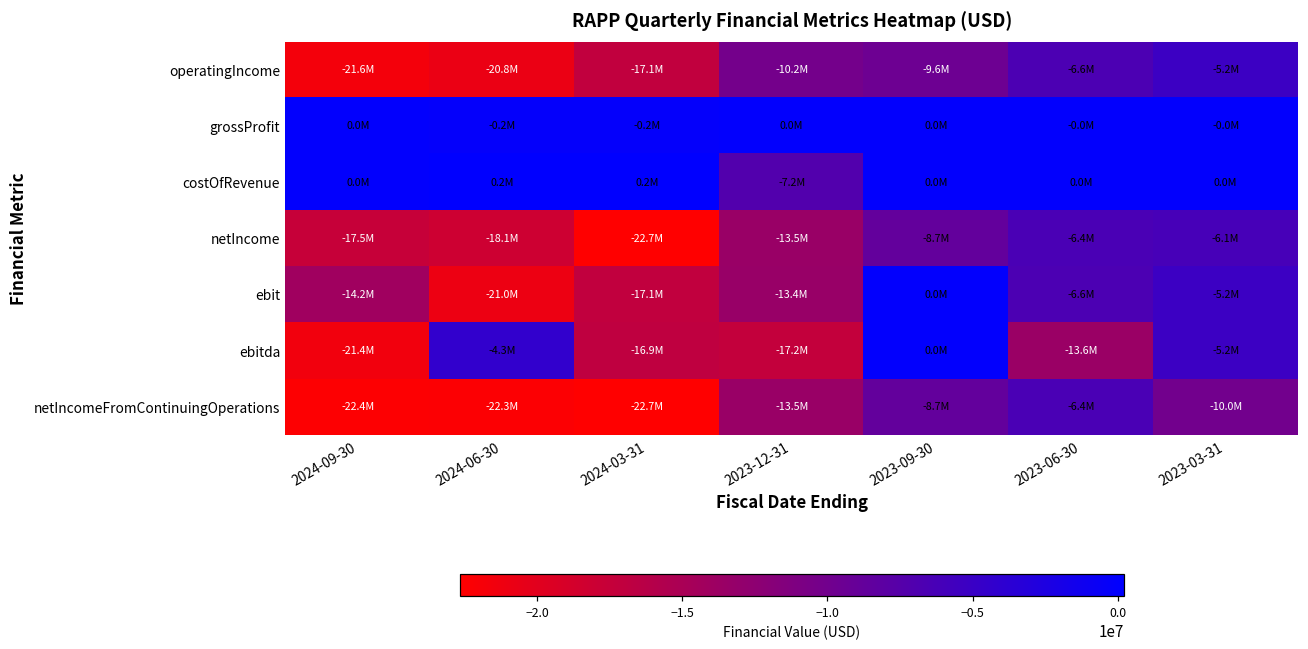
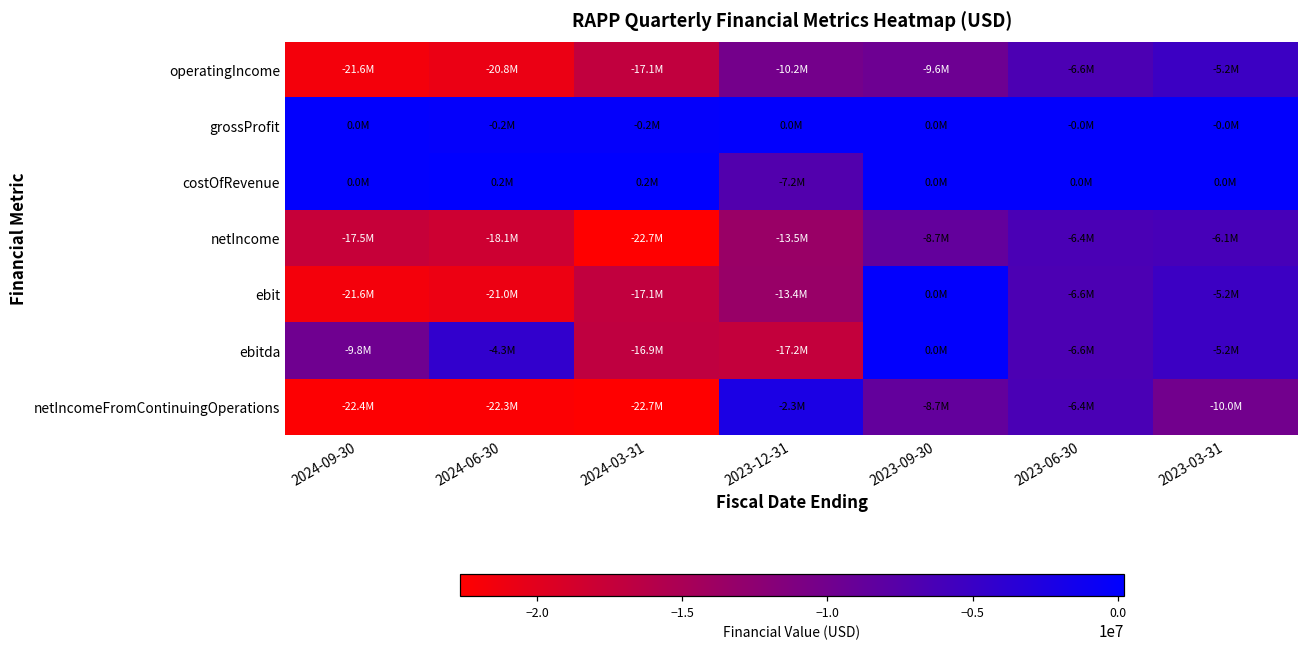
  {
    "operatingIncome": {
      "2024-09-30": "-21.6M",
      "2024-06-30": "-20.8M",
      "2024-03-31": "-17.1M",
      "2023-12-31": "-10.2M",
      "2023-09-30": "-9.6M",
      "2023-06-30": "-6.6M",
      "2023-03-31": "-5.2M"
    },
    "grossProfit": {
      "2024-09-30": "0.0M",
      "2024-06-30": "-0.2M",
      "2024-03-31": "-0.2M",
      "2023-12-31": "0.0M",
      "2023-09-30": "0.0M",
      "2023-06-30": "-0.0M",
      "2023-03-31": "-0.0M"
    },
    "costOfRevenue": {
      "2024-09-30": "0.0M",
      "2024-06-30": "0.2M",
      "2024-03-31": "0.2M",
      "2023-12-31": "-7.2M",
      "2023-09-30": "0.0M",
      "2023-06-30": "0.0M",
      "2023-03-31": "0.0M"
    },
    "netIncome": {
      "2024-09-30": "-17.5M",
      "2024-06-30": "-18.1M",
      "2024-03-31": "-22.7M",
      "2023-12-31": "-13.5M",
      "2023-09-30": "-8.7M",
      "2023-06-30": "-6.4M",
      "2023-03-31": "-6.1M"
    },
    "ebit": {
-     "2024-09-30": "-14.2M",
+     "2024-09-30": "-21.6M",
      "2024-06-30": "-21.0M",
      "2024-03-31": "-17.1M",
      "2023-12-31": "-13.4M",
      "2023-09-30": "0.0M",
      "2023-06-30": "-6.6M",
      "2023-03-31": "-5.2M"
    },
    "ebitda": {
-     "2024-09-30": "-21.4M",
+     "2024-09-30": "-9.8M",
      "2024-06-30": "-4.3M",
      "2024-03-31": "-16.9M",
      "2023-12-31": "-17.2M",
      "2023-09-30": "0.0M",
-     "2023-06-30": "-13.6M",
+     "2023-06-30": "-6.6M",
      "2023-03-31": "-5.2M"
    },
    "netIncomeFromContinuingOperations": {
      "2024-09-30": "-22.4M",
      "2024-06-30": "-22.3M",
      "2024-03-31": "-22.7M",
-     "2023-12-31": "-13.5M",
+     "2023-12-31": "-2.3M",
      "2023-09-30": "-8.7M",
      "2023-06-30": "-6.4M",
      "2023-03-31": "-10.0M"
    }
  }
